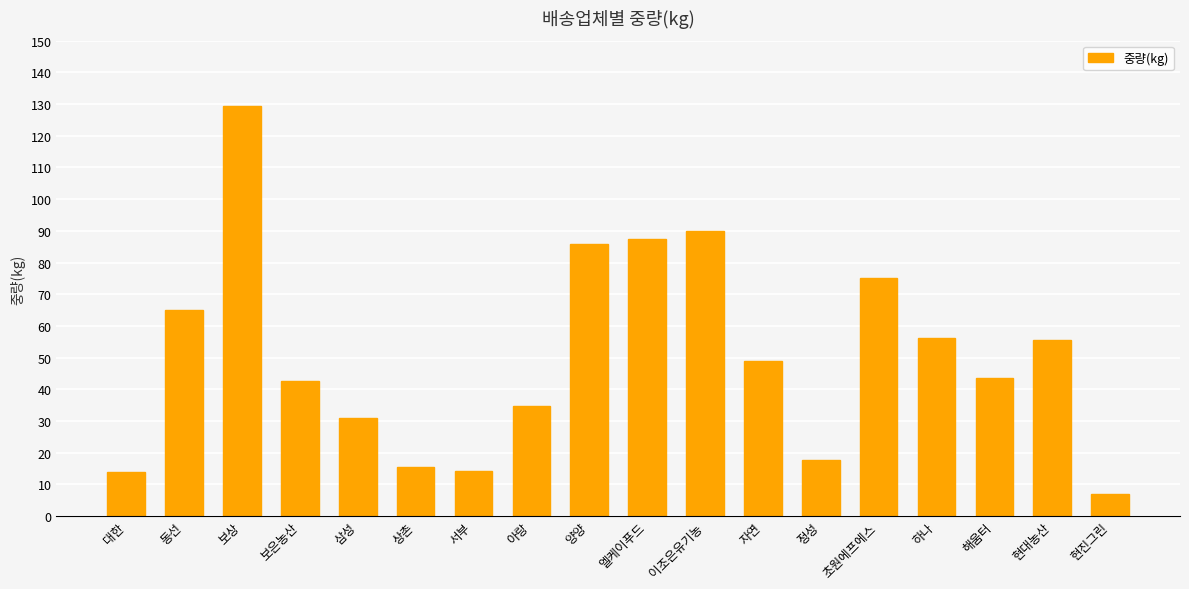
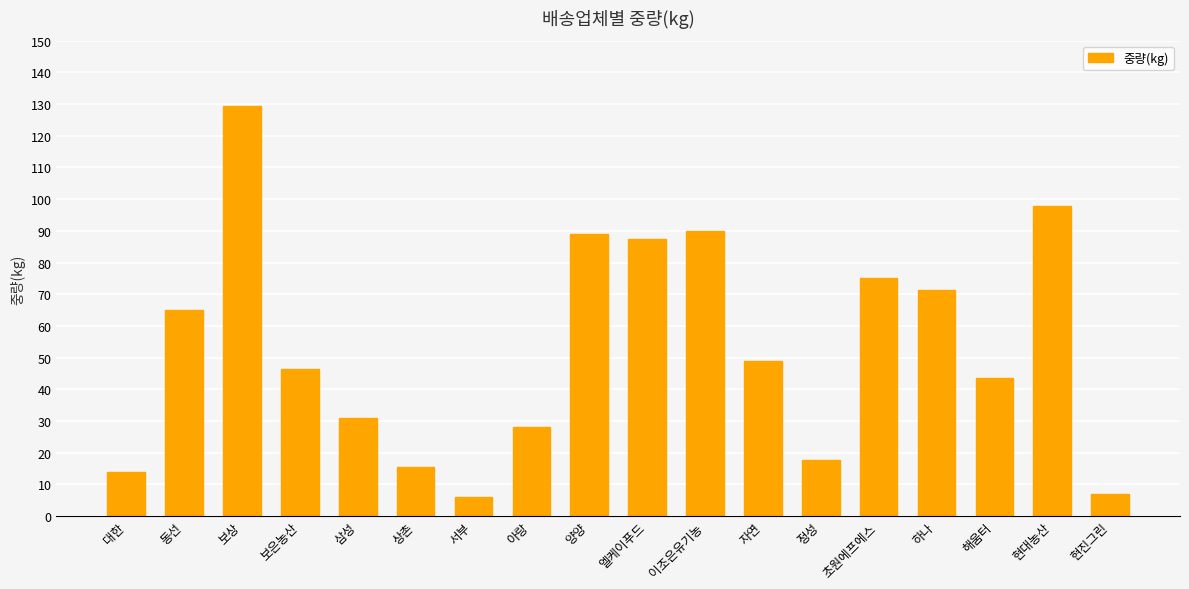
  {
    "대한": 14,
    "동선": 65,
    "보상": 129,
-   "보은농산": 43,
+   "보은농산": 46,
    "삼성": 31,
    "상촌": 15,
-   "서부": 14,
-   "아랑": 35,
-   "양양": 86,
+   "서부": 6,
+   "아랑": 28,
+   "양양": 89,
    "엘케이푸드": 88,
    "이조은유기농": 90,
    "자연": 49,
    "정성": 18,
    "초원에프에스": 75,
-   "하나": 56,
+   "하나": 71,
    "해움터": 44,
-   "현대농산": 56,
+   "현대농산": 98,
    "현진그린": 7
  }
